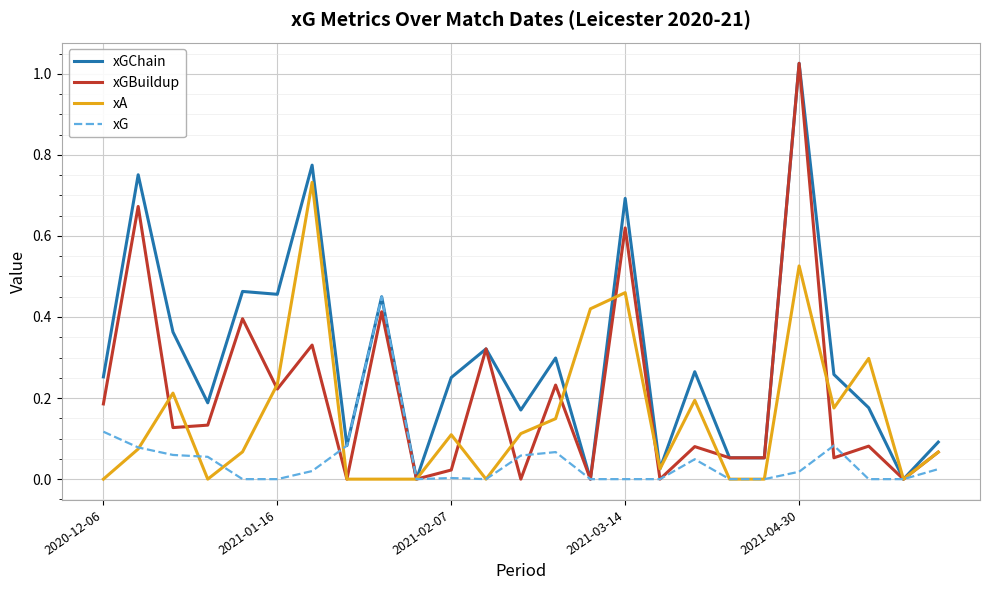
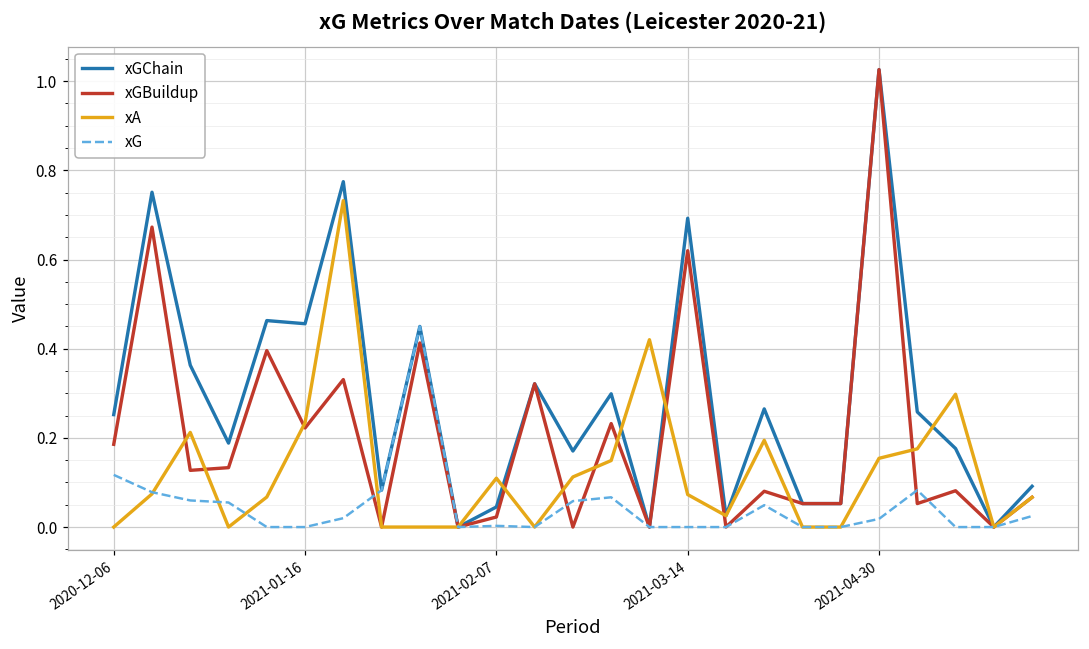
  {
    "xGChain": {
      "2020-12-06": 0.25,
      "2021-01-16": 0.46,
-     "2021-02-07": 0.25,
+     "2021-02-07": 0.05,
      "2021-03-14": 0.69
    },
    "xGBuildup": {
      "2020-12-06": 0.19,
      "2021-01-16": 0.22,
      "2021-02-07": 0.02,
      "2021-03-14": 0.62
    },
    "xA": {
      "2020-12-06": 0.00,
      "2021-01-16": 0.23,
      "2021-02-07": 0.11,
-     "2021-03-14": 0.46,
-     "2021-04-30": 0.53
+     "2021-03-14": 0.07,
+     "2021-04-30": 0.15
    },
    "xG": {
      "2020-12-06": 0.12,
      "2021-01-16": 0.00,
      "2021-02-07": 0.00,
      "2021-03-14": 0.00,
      "2021-04-30": 0.02
    }
  }
